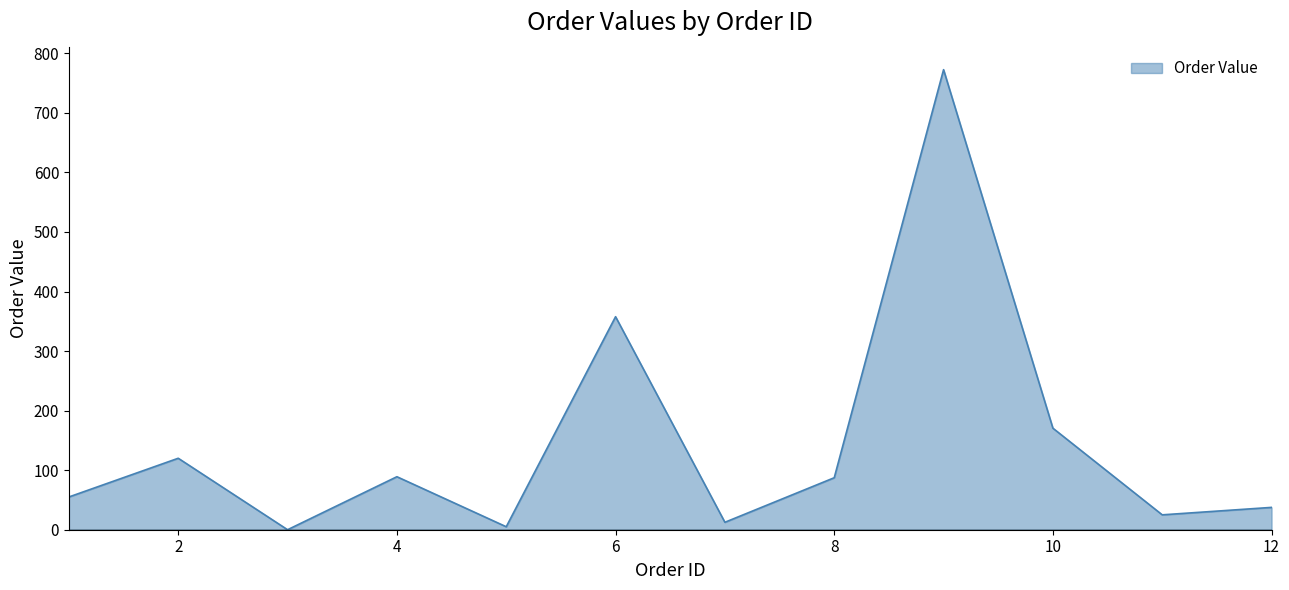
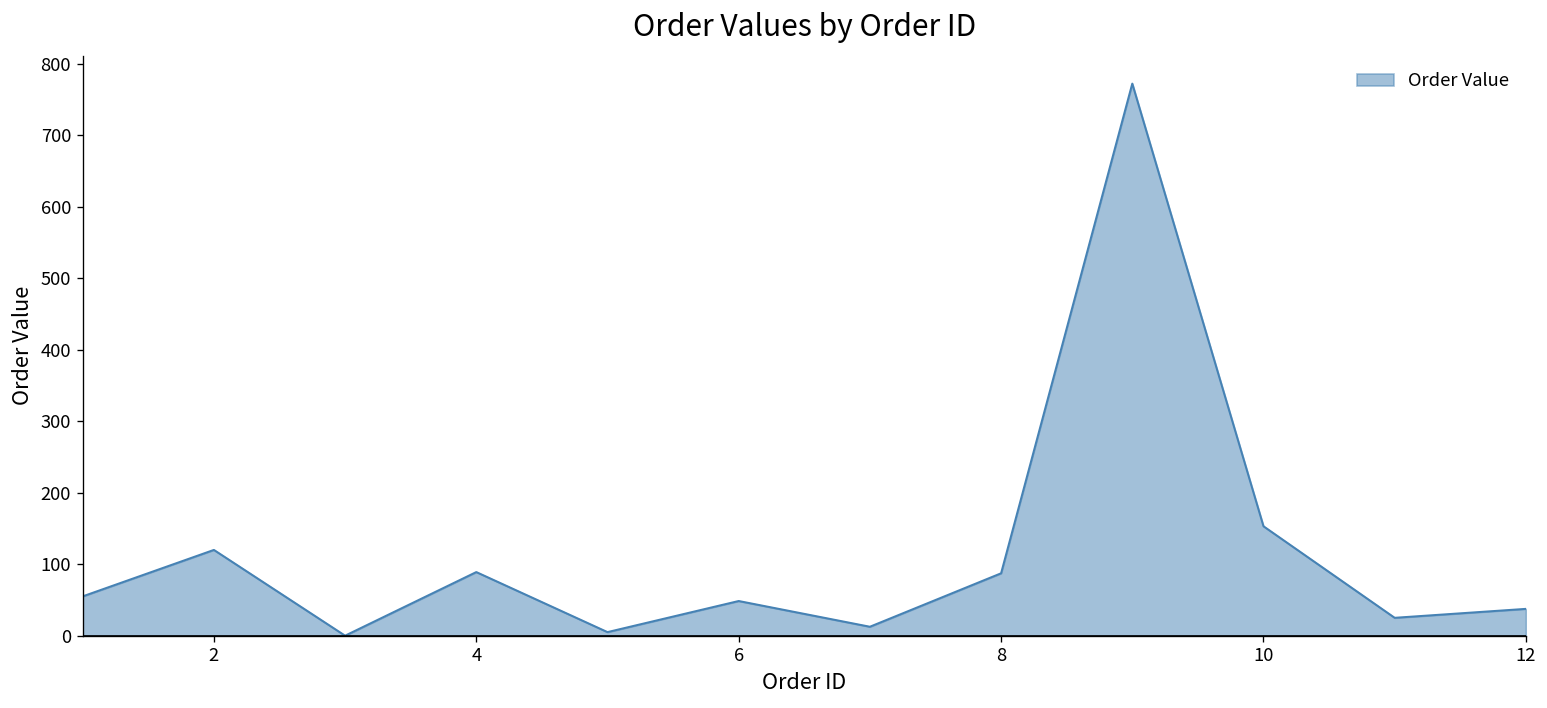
  {
    "2": 120,
    "4": 90,
-   "6": 360,
+   "6": 50,
    "8": 90,
-   "10": 170,
+   "10": 150,
    "12": 40
  }
